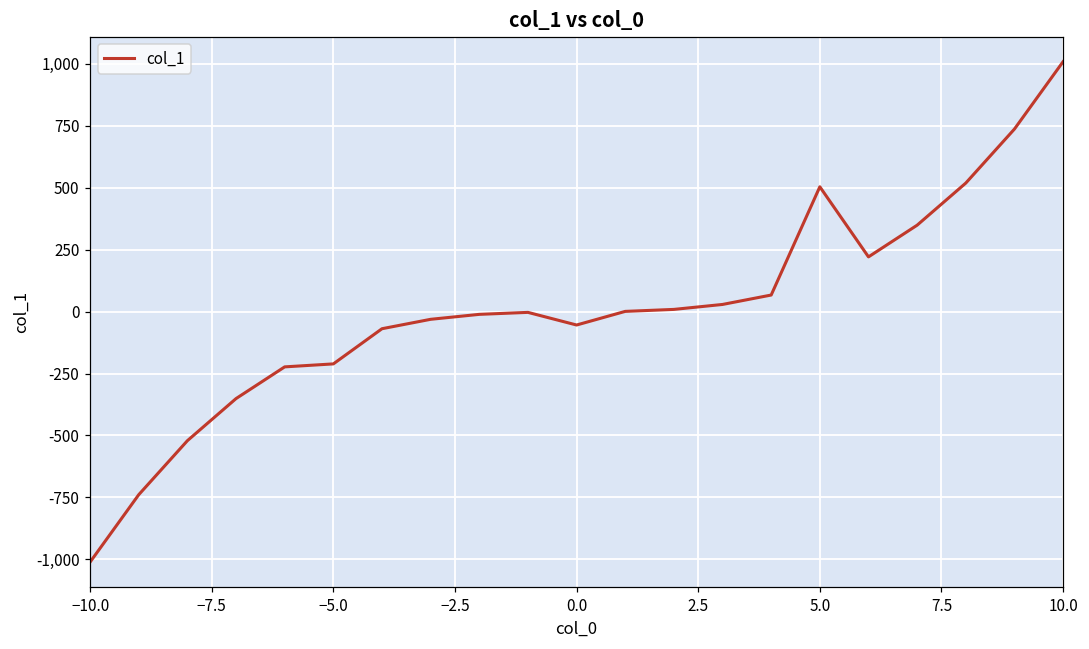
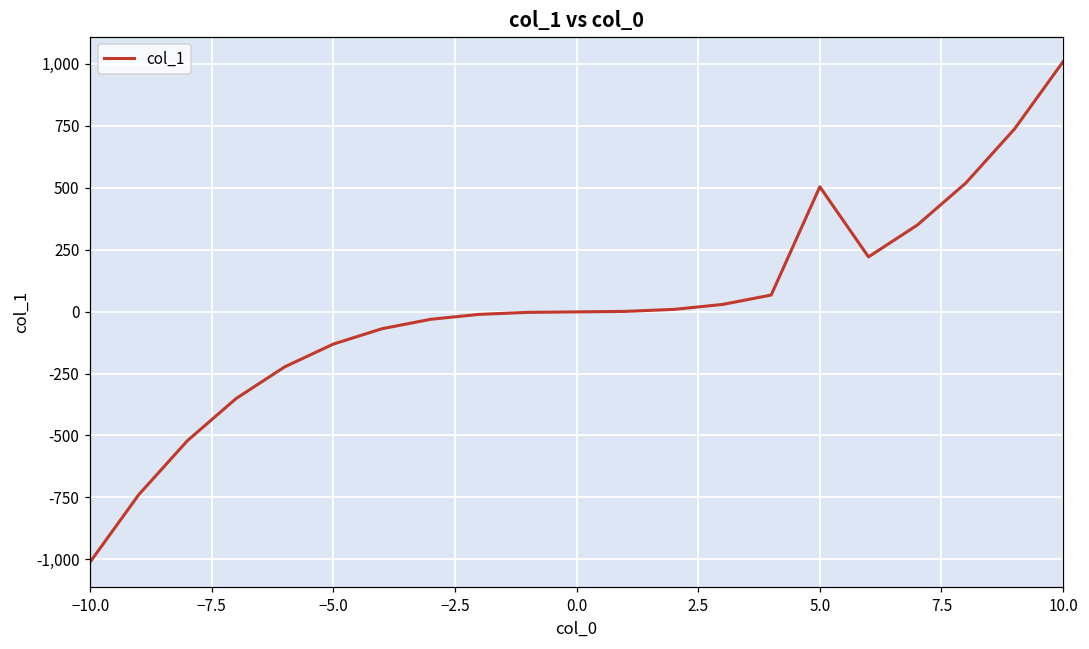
  {
    "−10.0": "-1,010",
-   "−5.0": "-210",
-   "0.0": "-50",
+   "−5.0": "-130",
+   "0.0": "0",
    "5.0": "500",
    "10.0": "1,010"
  }
